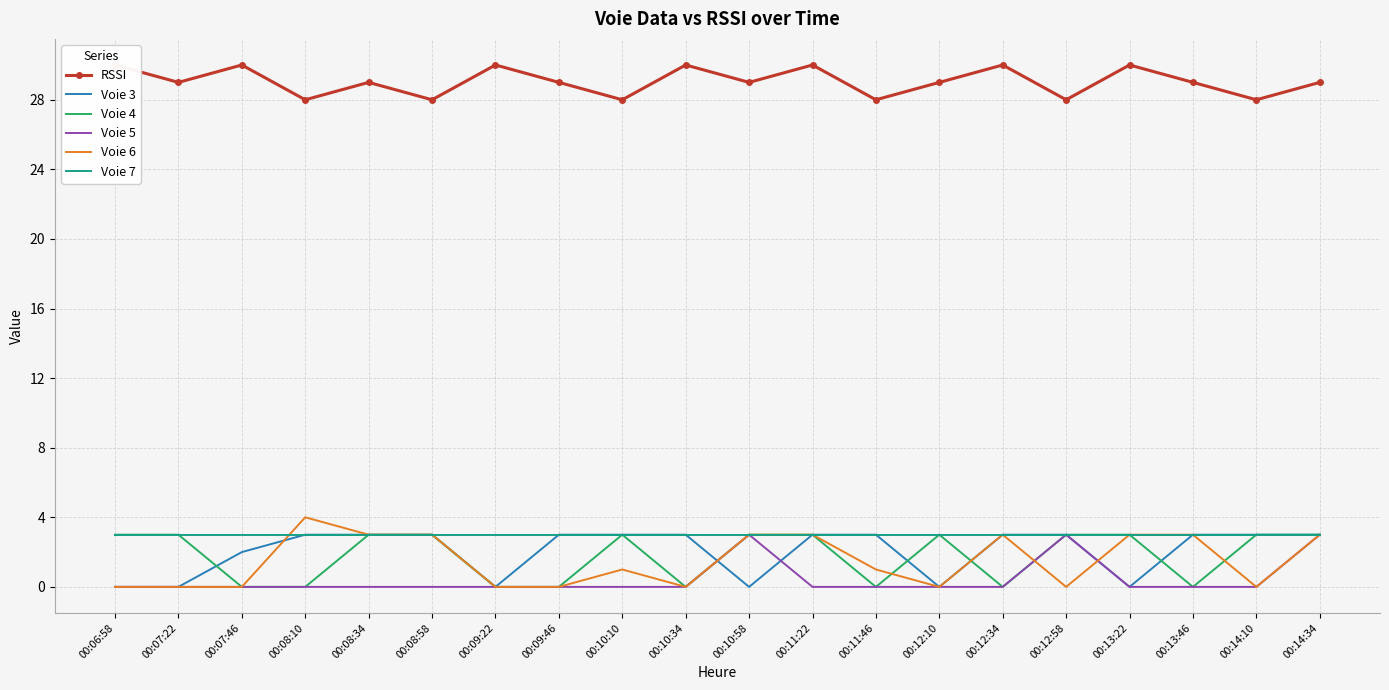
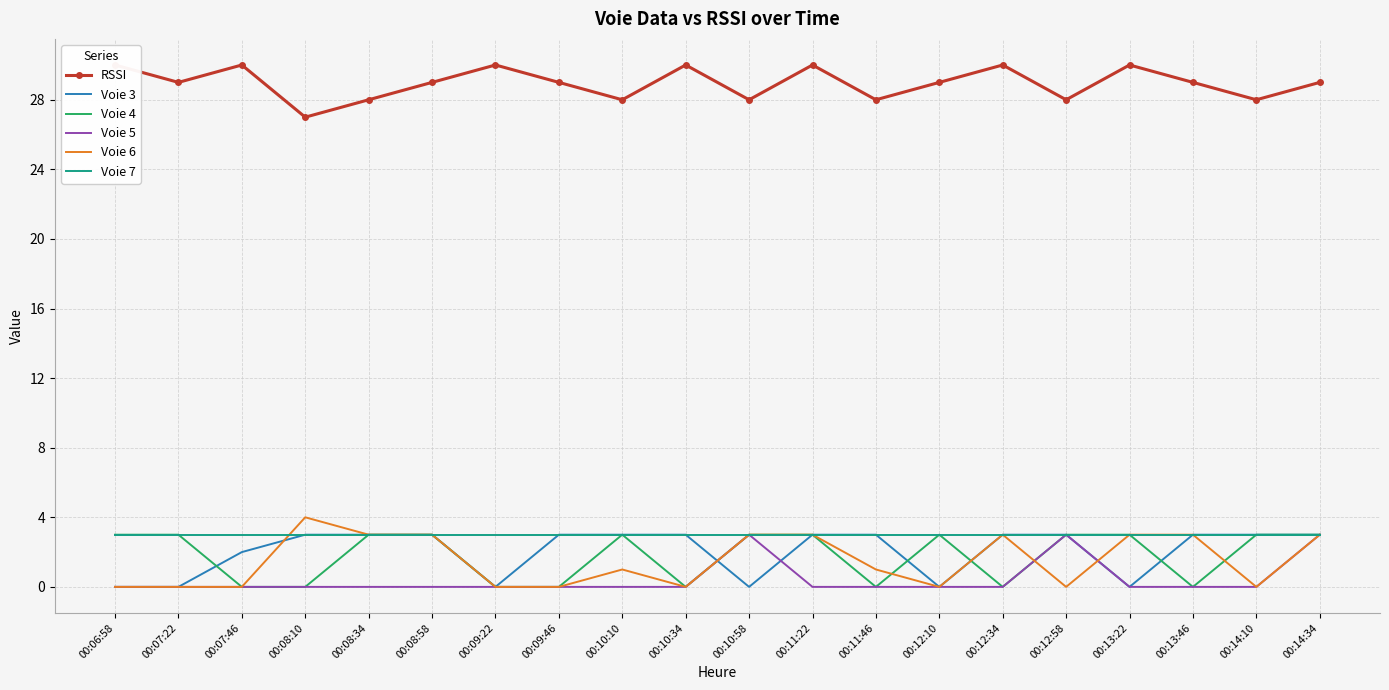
  {
    "RSSI": {
      "00:07:22": 29,
      "00:07:46": 30,
-     "00:08:10": 28,
-     "00:08:34": 29,
-     "00:08:58": 28,
+     "00:08:10": 27,
+     "00:08:34": 28,
+     "00:08:58": 29,
      "00:09:22": 30,
      "00:09:46": 29,
      "00:10:10": 28,
      "00:10:34": 30,
-     "00:10:58": 29,
+     "00:10:58": 28,
      "00:11:22": 30,
      "00:11:46": 28,
      "00:12:10": 29,
      "00:12:34": 30,
      "00:12:58": 28,
      "00:13:22": 30,
      "00:13:46": 29,
      "00:14:10": 28,
      "00:14:34": 29
    },
    "Voie 3": {
      "00:07:46": 2,
      "00:10:58": 0
    },
    "Voie 5": {
      "00:08:34": 0,
      "00:08:58": 0,
      "00:10:10": 0,
      "00:11:22": 0
    },
    "Voie 6": {
      "00:08:10": 4,
      "00:10:10": 1,
      "00:11:46": 1,
      "00:12:58": 0
    }
  }
